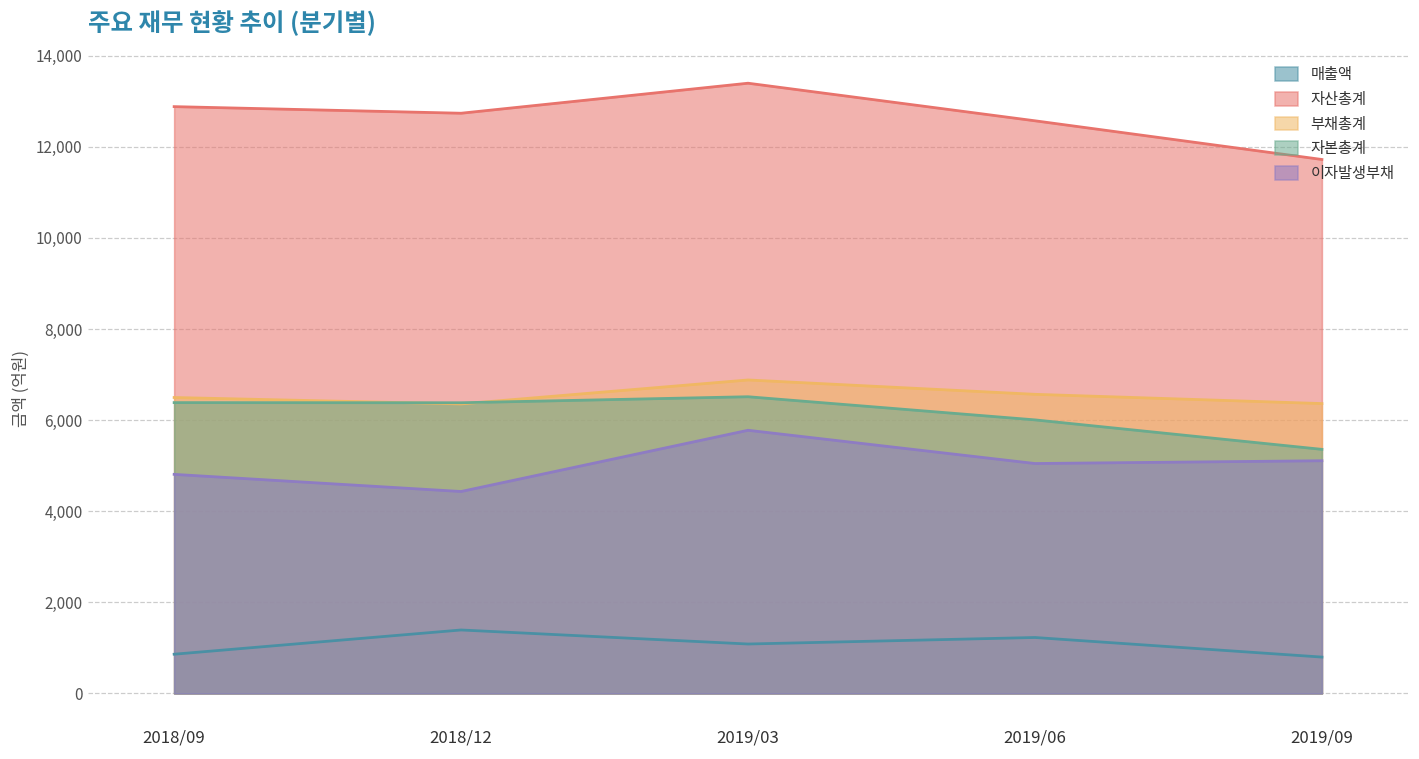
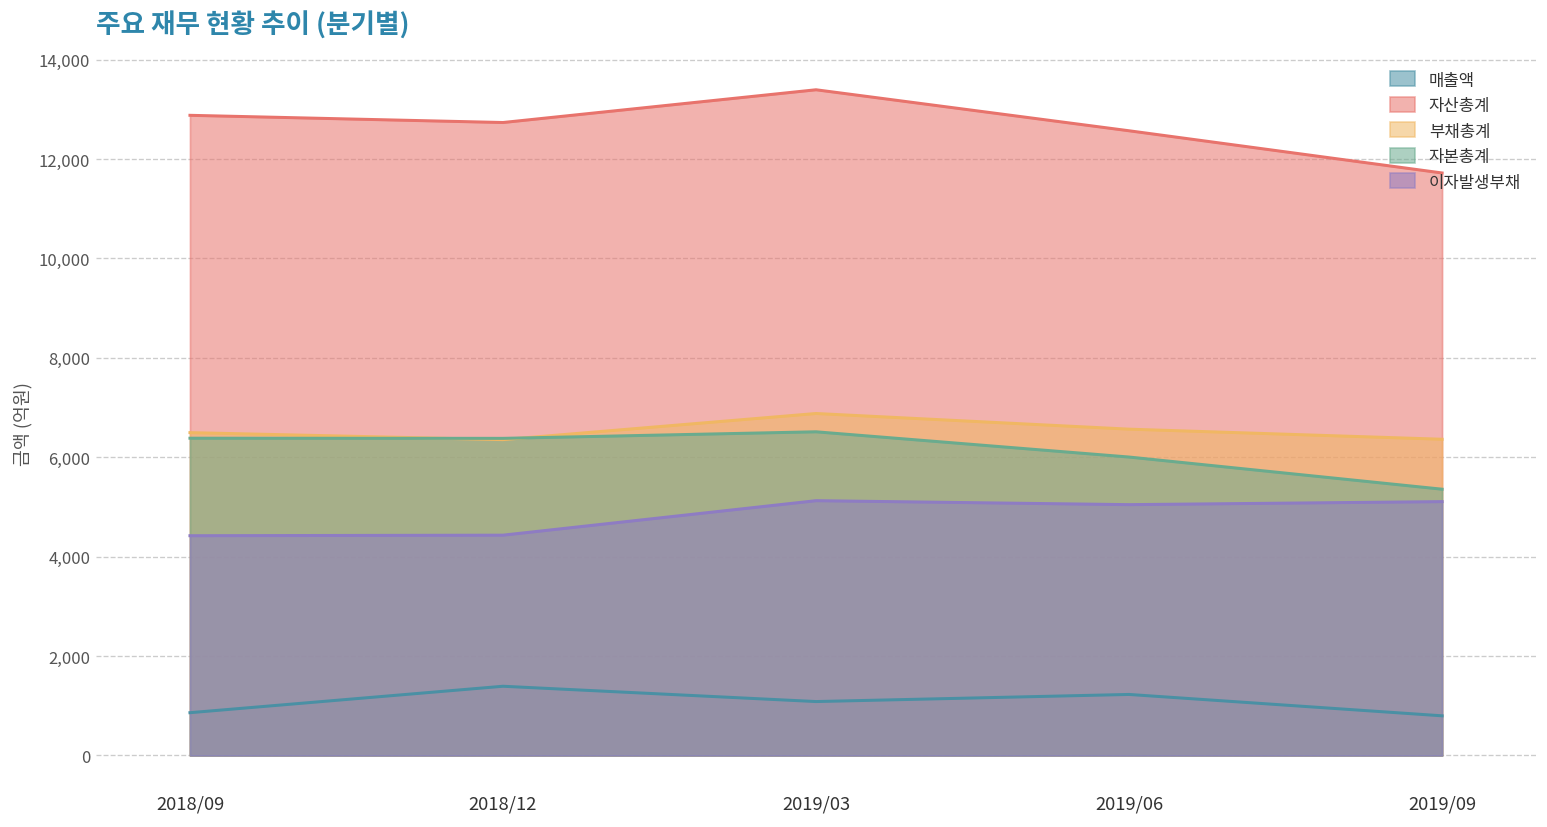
  {
    "이자발생부채": {
-     "2018/09": "4,800",
+     "2018/09": "4,400",
      "2018/12": "4,400",
-     "2019/03": "5,800",
+     "2019/03": "5,100",
      "2019/06": "5,000",
      "2019/09": "5,100"
    }
  }
